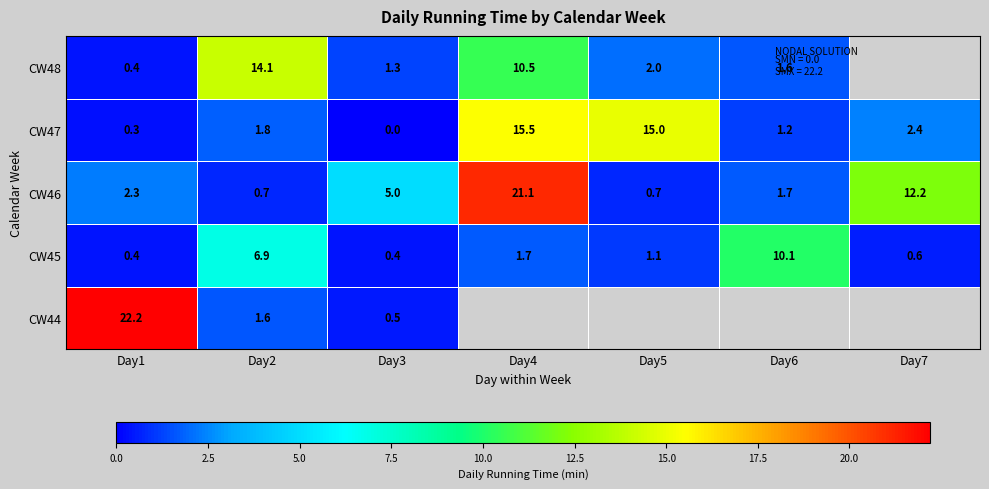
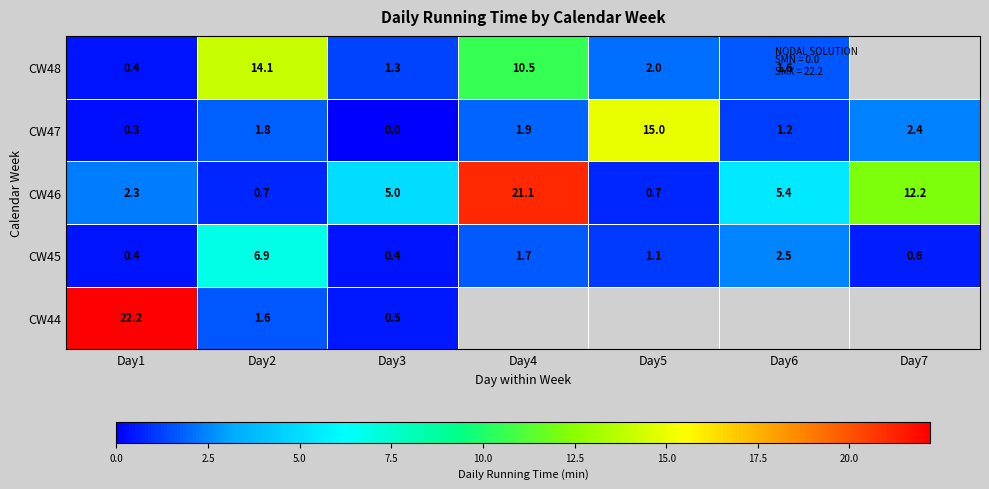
  {
    "CW48": {
      "Day1": 0.4,
      "Day2": 14.1,
      "Day3": 1.3,
      "Day4": 10.5,
      "Day5": 2.0,
      "Day6": 1.6
    },
    "CW47": {
      "Day1": 0.3,
      "Day2": 1.8,
      "Day3": 0.0,
-     "Day4": 15.5,
+     "Day4": 1.9,
      "Day5": 15.0,
      "Day6": 1.2,
      "Day7": 2.4
    },
    "CW46": {
      "Day1": 2.3,
      "Day2": 0.7,
      "Day3": 5.0,
      "Day4": 21.1,
      "Day5": 0.7,
-     "Day6": 1.7,
+     "Day6": 5.4,
      "Day7": 12.2
    },
    "CW45": {
      "Day1": 0.4,
      "Day2": 6.9,
      "Day3": 0.4,
      "Day4": 1.7,
      "Day5": 1.1,
-     "Day6": 10.1,
+     "Day6": 2.5,
      "Day7": 0.6
    },
    "CW44": {
      "Day1": 22.2,
      "Day2": 1.6,
      "Day3": 0.5
    }
  }
